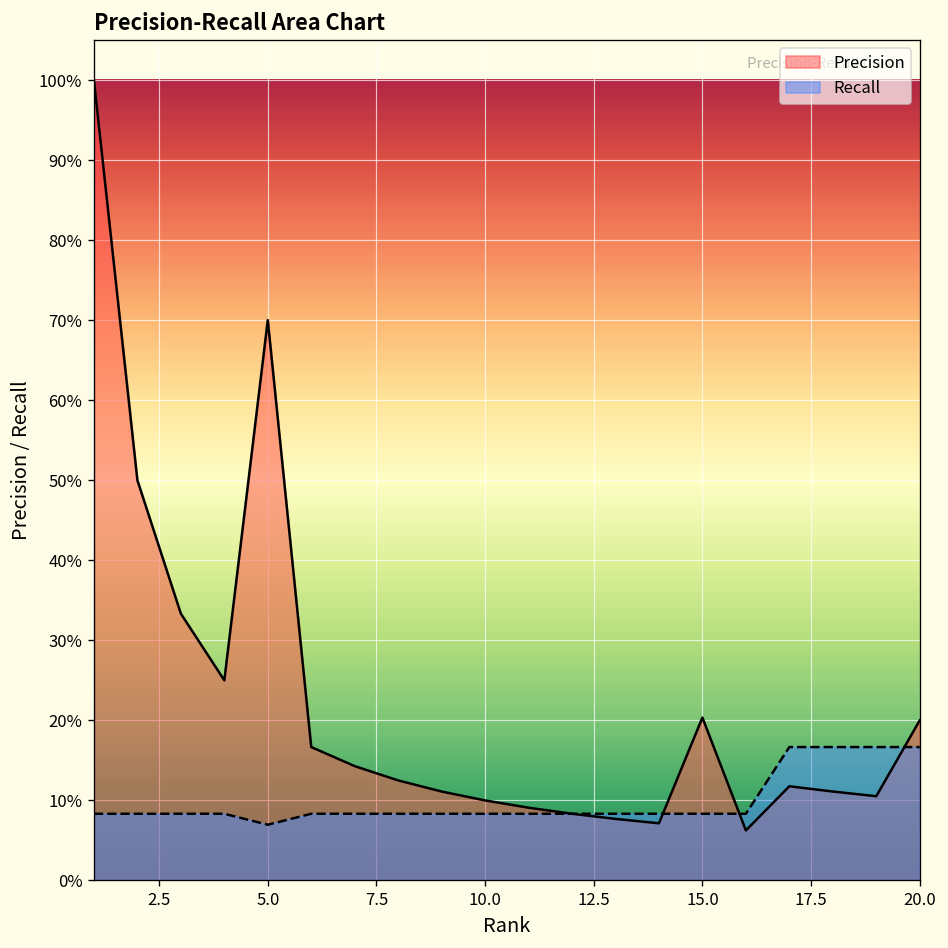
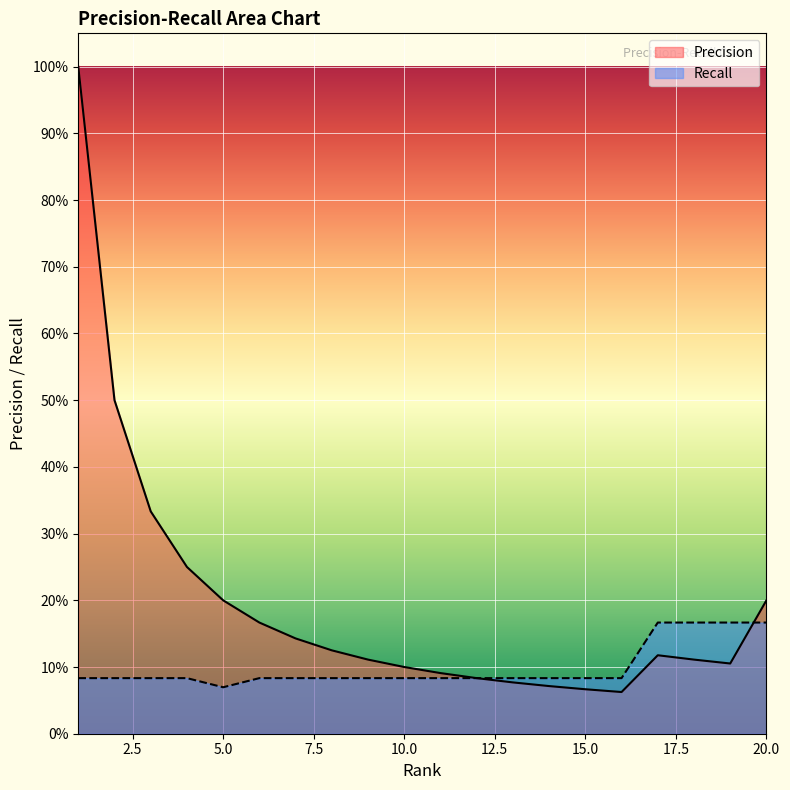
  {
    "Precision": {
-     "5.0": "70%",
+     "5.0": "20%",
      "10.0": "10%",
-     "15.0": "20%",
+     "15.0": "7%",
      "20.0": "20%"
    },
    "Recall": {
      "5.0": "7%",
      "10.0": "8%",
      "15.0": "8%",
      "20.0": "17%"
    }
  }
